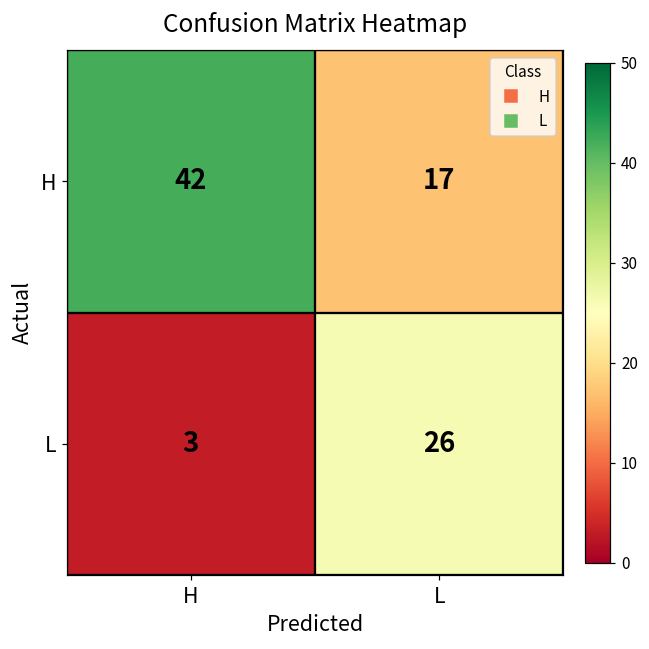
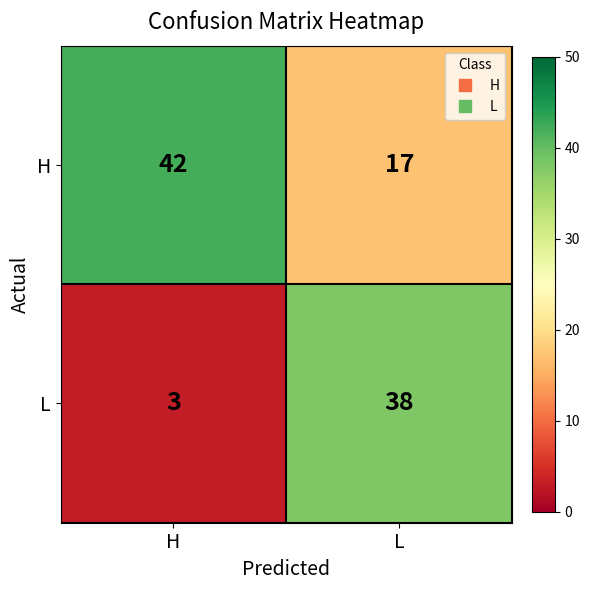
  {
    "H": {
      "H": 42,
      "L": 17
    },
    "L": {
      "H": 3,
-     "L": 26
+     "L": 38
    }
  }
